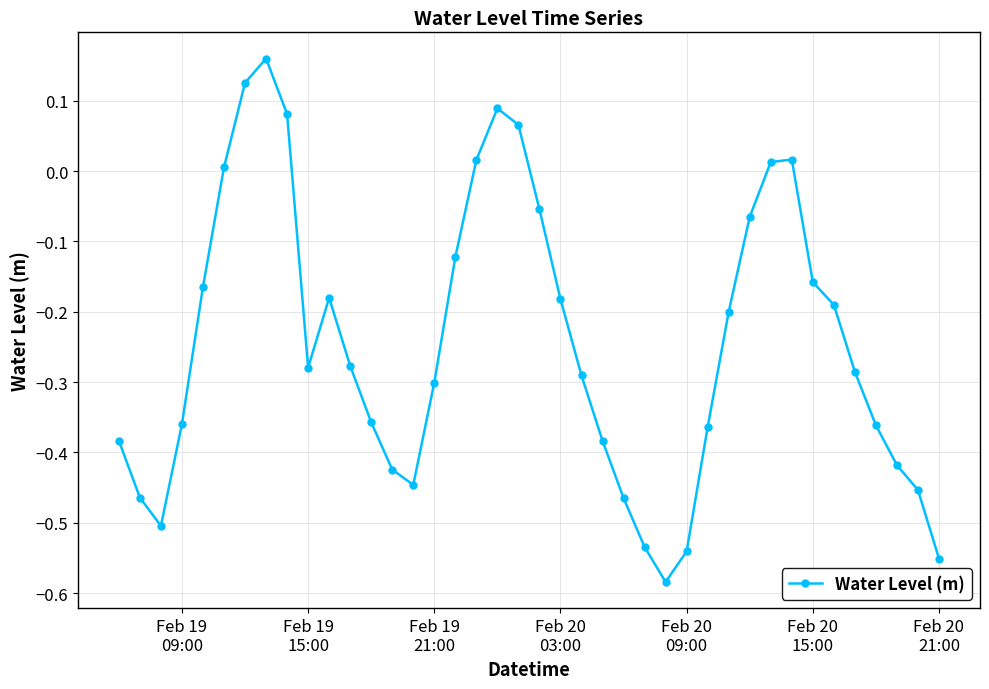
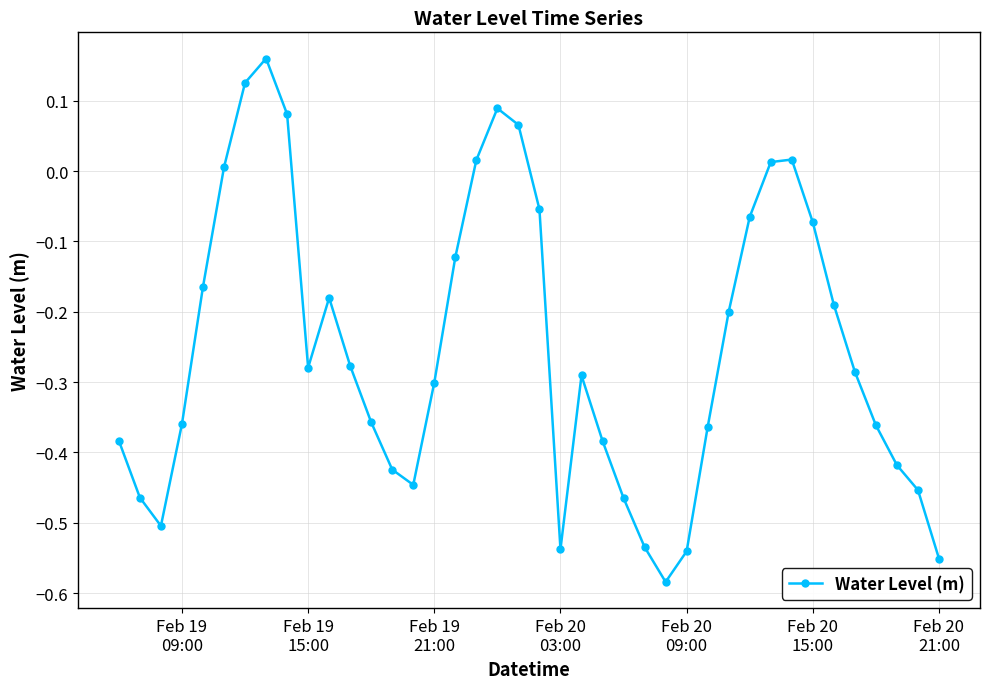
  {
    "Feb 19 09:00": -0.36,
    "Feb 19 15:00": -0.28,
    "Feb 19 21:00": -0.30,
-   "Feb 20 03:00": -0.18,
+   "Feb 20 03:00": -0.54,
    "Feb 20 09:00": -0.54,
-   "Feb 20 15:00": -0.16,
+   "Feb 20 15:00": -0.07,
    "Feb 20 21:00": -0.55
  }
